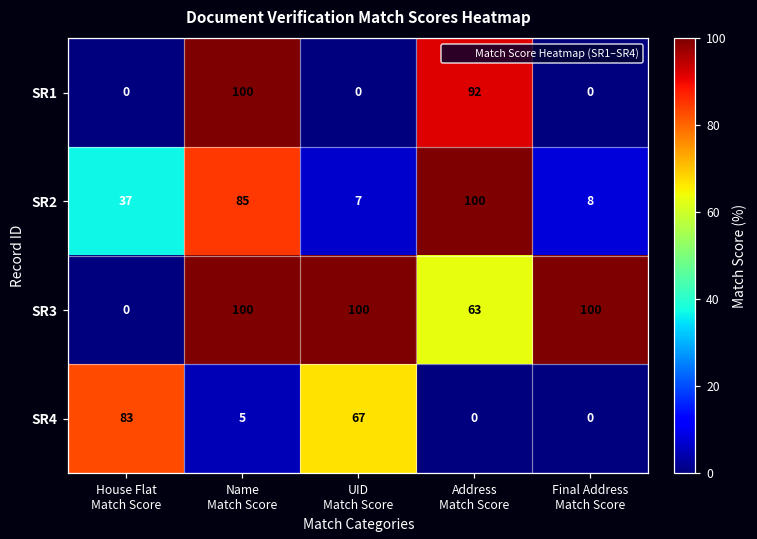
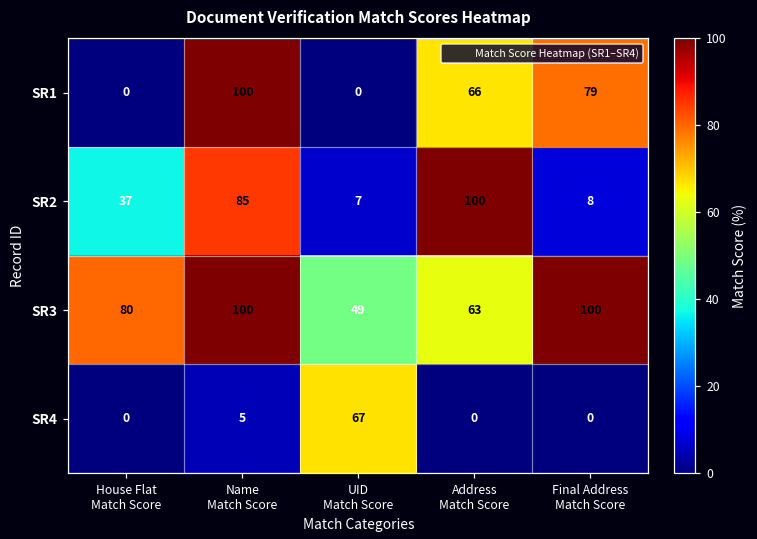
  {
    "SR1": {
      "House Flat Match Score": 0,
      "Name Match Score": 100,
      "UID Match Score": 0,
-     "Address Match Score": 92,
-     "Final Address Match Score": 0
+     "Address Match Score": 66,
+     "Final Address Match Score": 79
    },
    "SR2": {
      "House Flat Match Score": 37,
      "Name Match Score": 85,
      "UID Match Score": 7,
      "Address Match Score": 100,
      "Final Address Match Score": 8
    },
    "SR3": {
-     "House Flat Match Score": 0,
+     "House Flat Match Score": 80,
      "Name Match Score": 100,
-     "UID Match Score": 100,
+     "UID Match Score": 49,
      "Address Match Score": 63,
      "Final Address Match Score": 100
    },
    "SR4": {
-     "House Flat Match Score": 83,
+     "House Flat Match Score": 0,
      "Name Match Score": 5,
      "UID Match Score": 67,
      "Address Match Score": 0,
      "Final Address Match Score": 0
    }
  }
